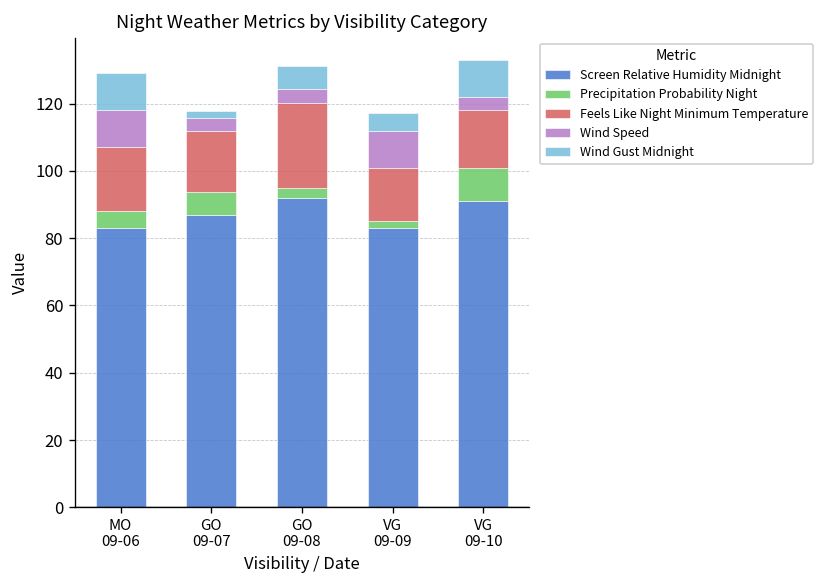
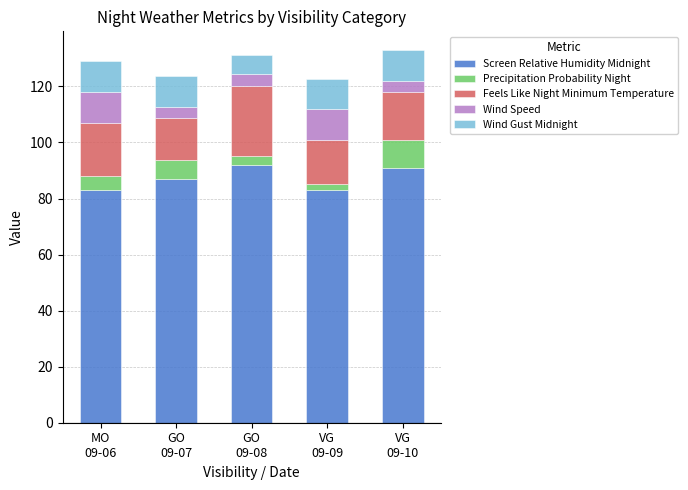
  {
    "Precipitation Probability Night": {
      "MO 09-06": 5,
      "GO 09-07": 7,
      "GO 09-08": 3,
      "VG 09-09": 2,
      "VG 09-10": 10
    },
    "Feels Like Night Minimum Temperature": {
      "MO 09-06": 19,
-     "GO 09-07": 18,
+     "GO 09-07": 15,
      "GO 09-08": 25,
      "VG 09-09": 16,
      "VG 09-10": 17
    },
    "Wind Speed": {
      "MO 09-06": 11,
      "GO 09-07": 4,
      "GO 09-08": 4,
      "VG 09-09": 11,
      "VG 09-10": 4
    },
    "Wind Gust Midnight": {
      "MO 09-06": 11,
-     "GO 09-07": 2,
+     "GO 09-07": 11,
      "GO 09-08": 7,
-     "VG 09-09": 5,
+     "VG 09-09": 11,
      "VG 09-10": 11
    }
  }
